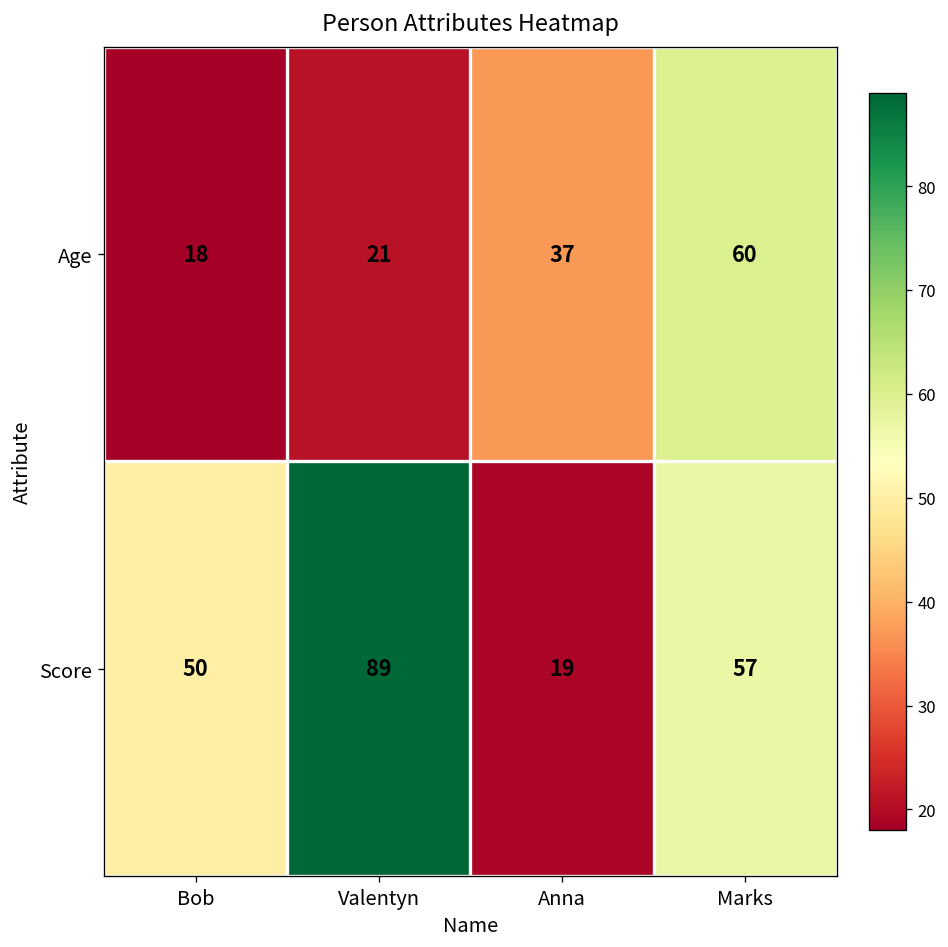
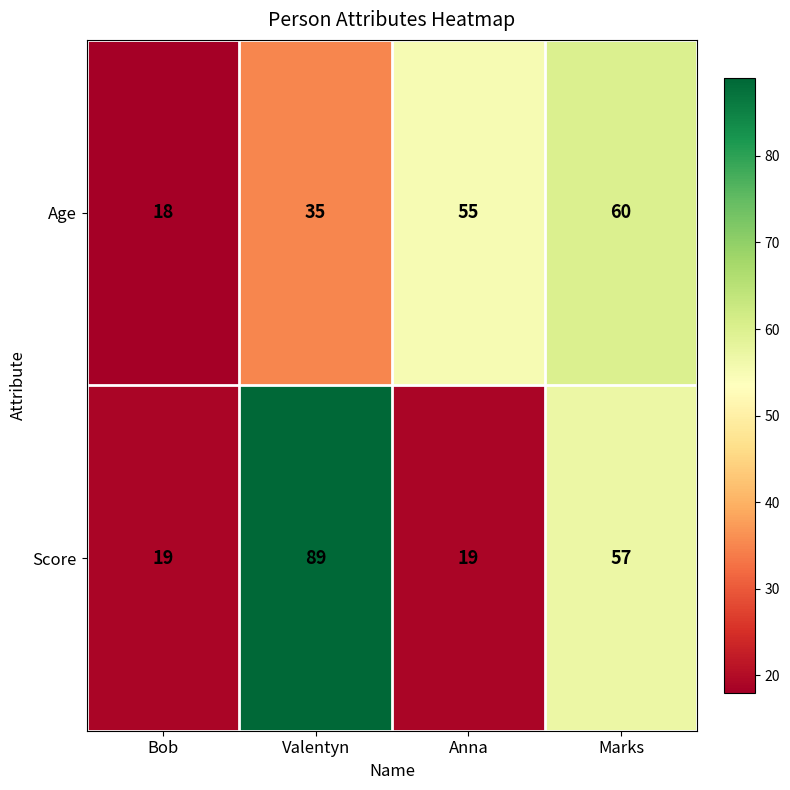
  {
    "Age": {
      "Bob": 18,
-     "Valentyn": 21,
-     "Anna": 37,
+     "Valentyn": 35,
+     "Anna": 55,
      "Marks": 60
    },
    "Score": {
-     "Bob": 50,
+     "Bob": 19,
      "Valentyn": 89,
      "Anna": 19,
      "Marks": 57
    }
  }
